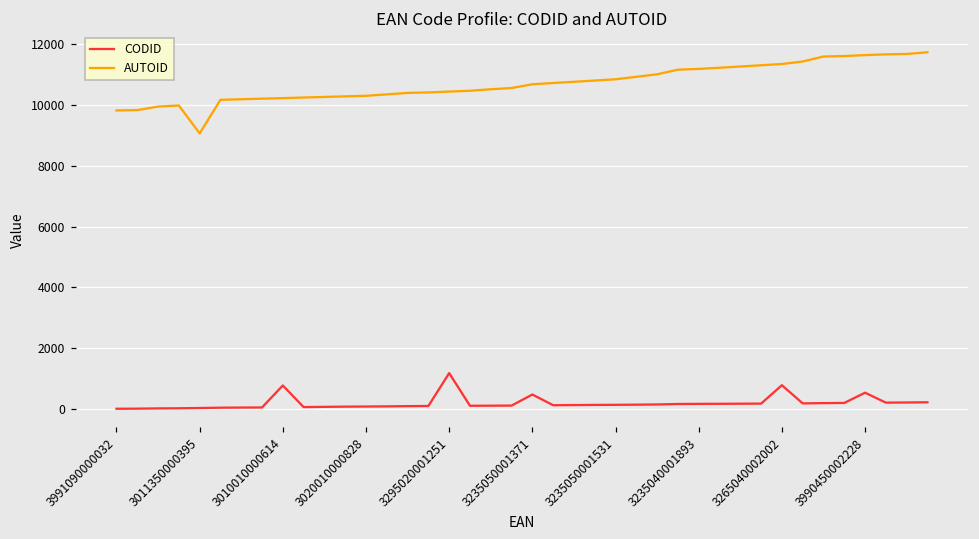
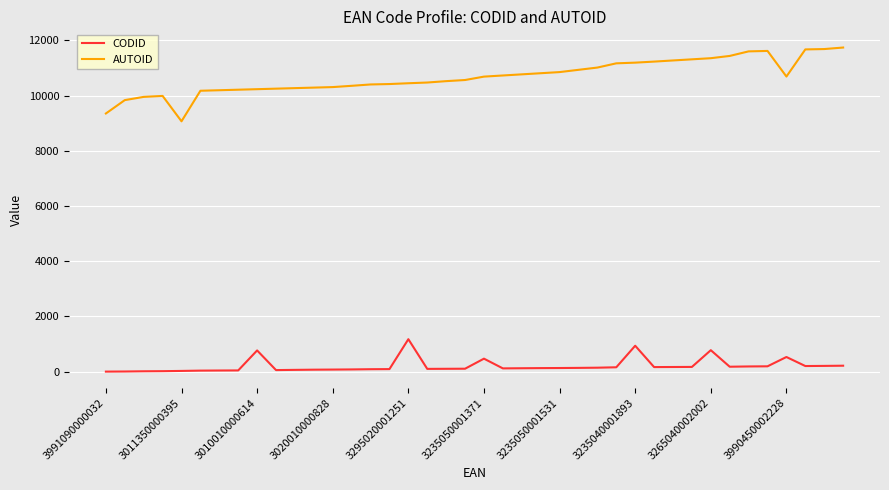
  {
    "CODID": {
      "3991090000032": 0,
      "3011350000395": 0,
      "3010010000614": 800,
      "3020010000828": 100,
      "3295020001251": 1200,
      "3235050001371": 500,
      "3235050001531": 100,
-     "3235040001893": 200,
+     "3235040001893": 900,
      "3265040002002": 800,
      "3990450002228": 500
    },
    "AUTOID": {
-     "3991090000032": 9800,
+     "3991090000032": 9300,
      "3011350000395": 9100,
      "3010010000614": 10200,
      "3020010000828": 10300,
      "3295020001251": 10400,
      "3235050001371": 10700,
      "3235050001531": 10800,
      "3235040001893": 11200,
      "3265040002002": 11400,
-     "3990450002228": 11600
+     "3990450002228": 10700
    }
  }
